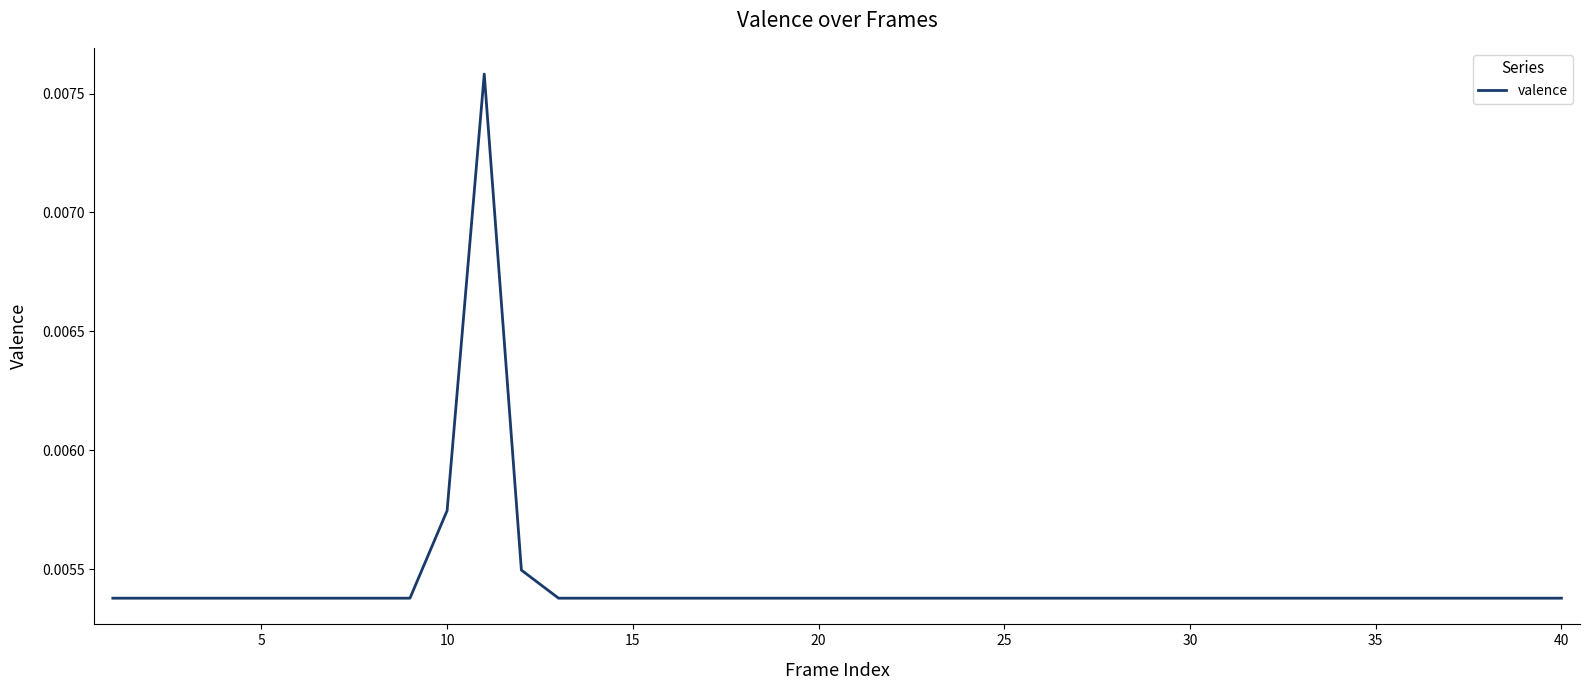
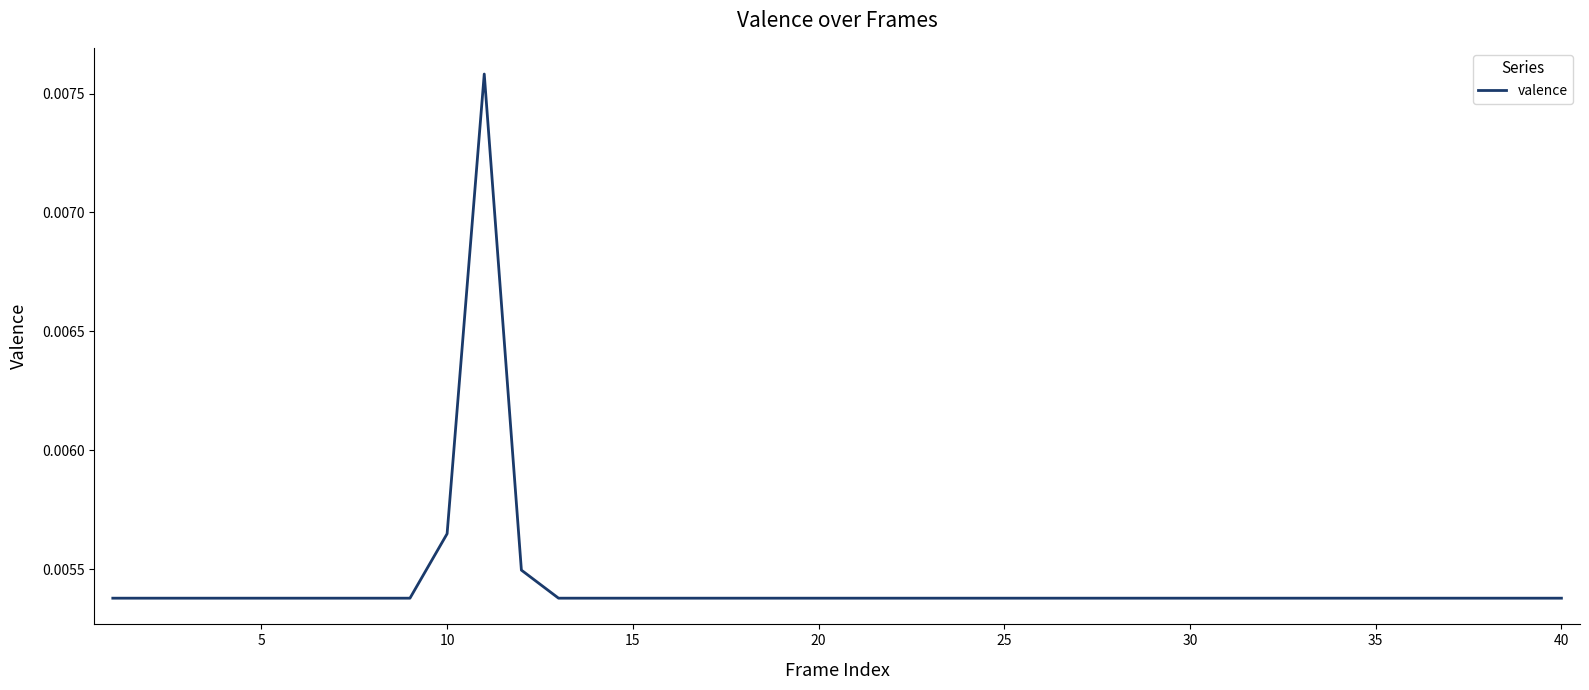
  {
    "5": 0.00538,
-   "10": 0.00575,
+   "10": 0.00565,
    "15": 0.00538,
    "20": 0.00538,
    "25": 0.00538,
    "30": 0.00538,
    "35": 0.00538,
    "40": 0.00538
  }
